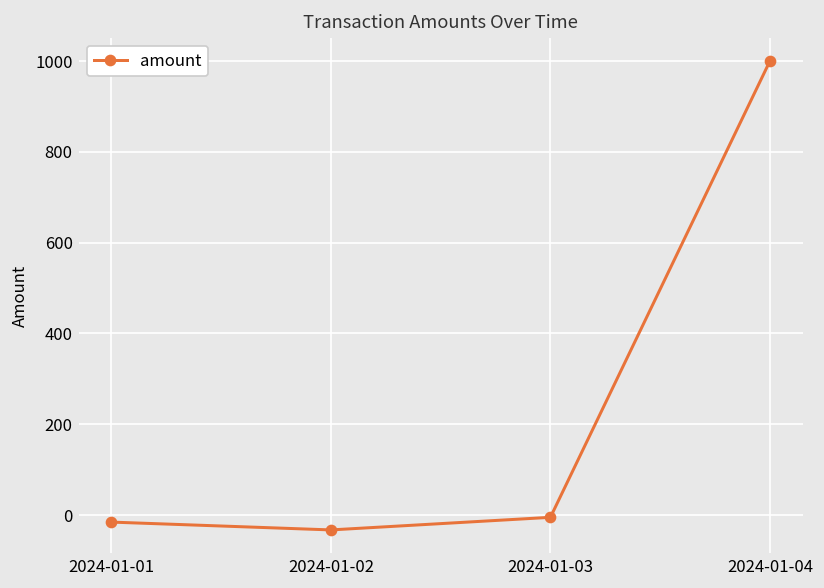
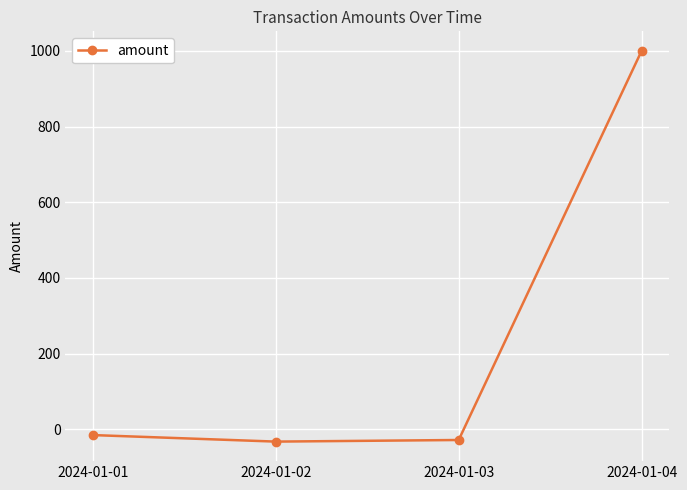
  {
    "2024-01-01": -20,
    "2024-01-02": -30,
-   "2024-01-03": -10,
+   "2024-01-03": -30,
    "2024-01-04": 1000
  }
